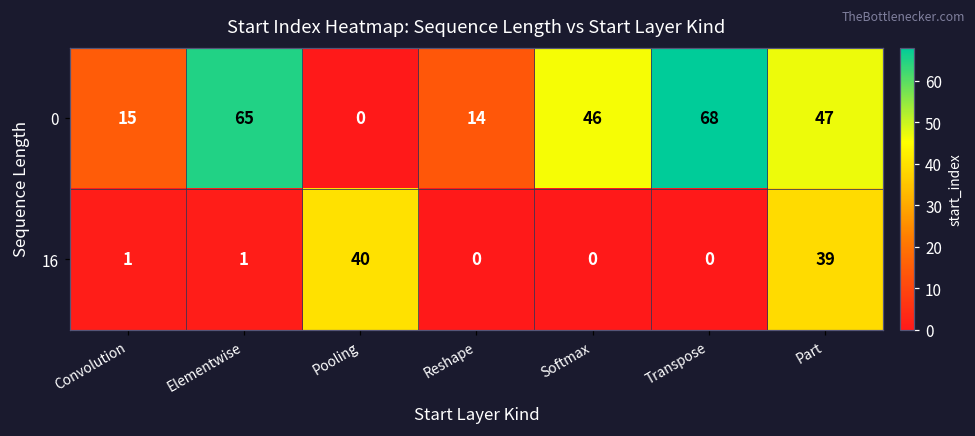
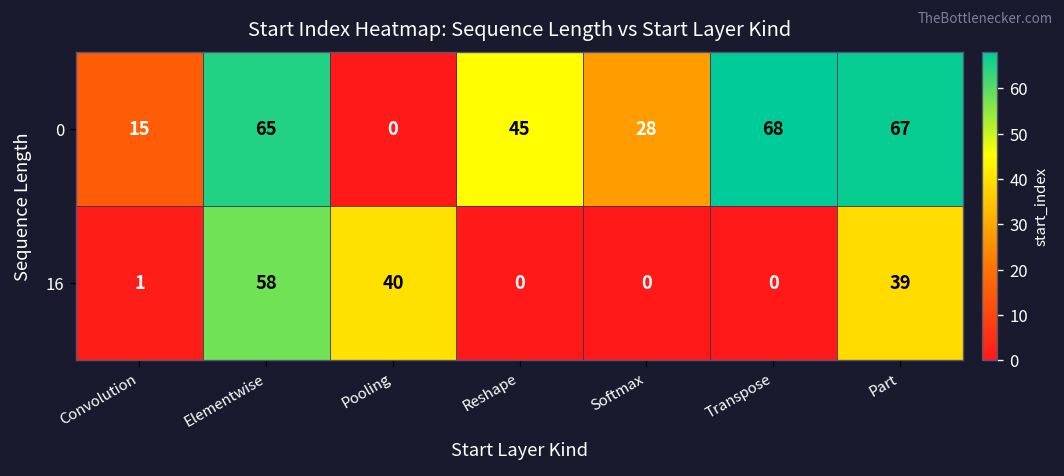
  {
    "0": {
      "Convolution": 15,
      "Elementwise": 65,
      "Pooling": 0,
-     "Reshape": 14,
-     "Softmax": 46,
+     "Reshape": 45,
+     "Softmax": 28,
      "Transpose": 68,
-     "Part": 47
+     "Part": 67
    },
    "16": {
      "Convolution": 1,
-     "Elementwise": 1,
+     "Elementwise": 58,
      "Pooling": 40,
      "Reshape": 0,
      "Softmax": 0,
      "Transpose": 0,
      "Part": 39
    }
  }
